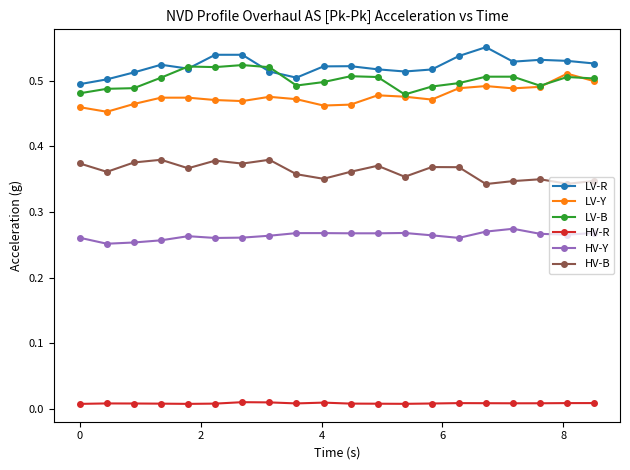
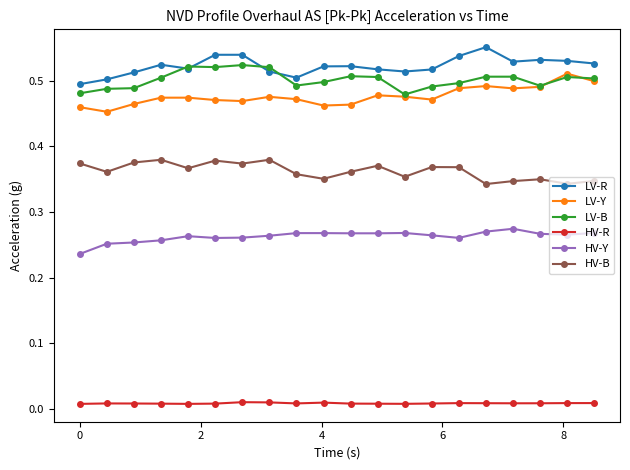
  {
    "LV-R": {
      "0": 0.49
    },
    "LV-Y": {
      "0": 0.46
    },
    "LV-B": {
      "0": 0.48
    },
    "HV-R": {
      "0": 0.01
    },
    "HV-Y": {
-     "0": 0.26
+     "0": 0.24
    },
    "HV-B": {
      "0": 0.37
    }
  }
